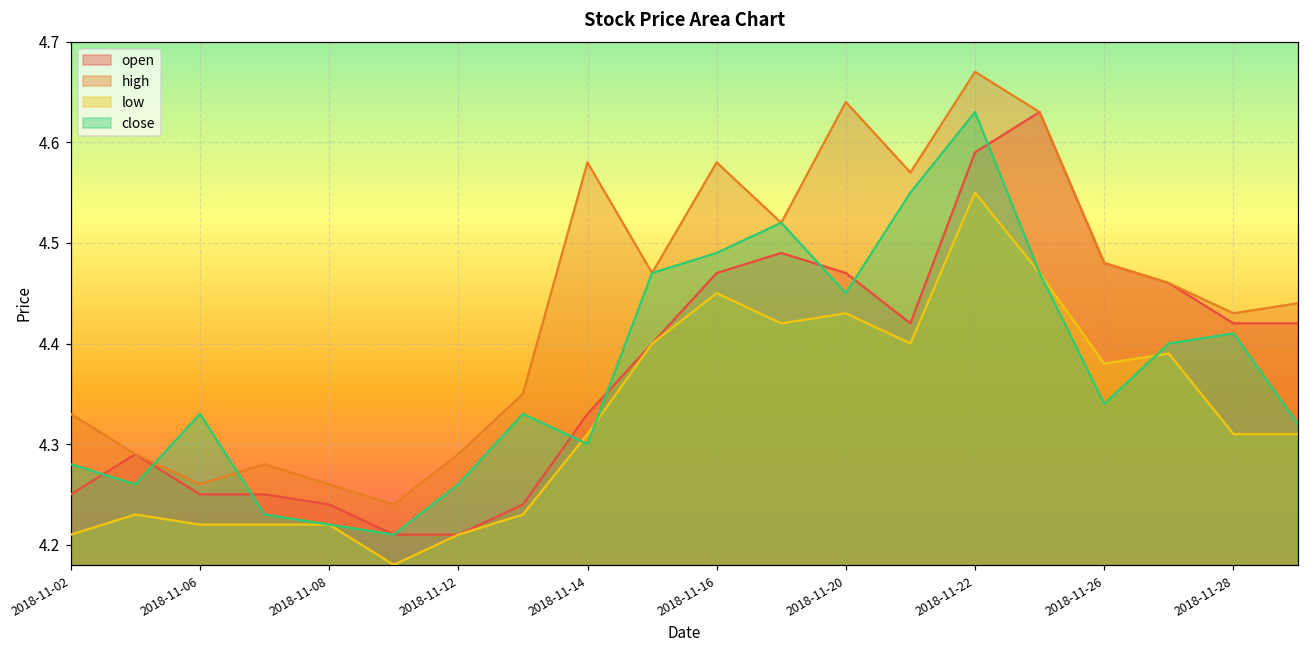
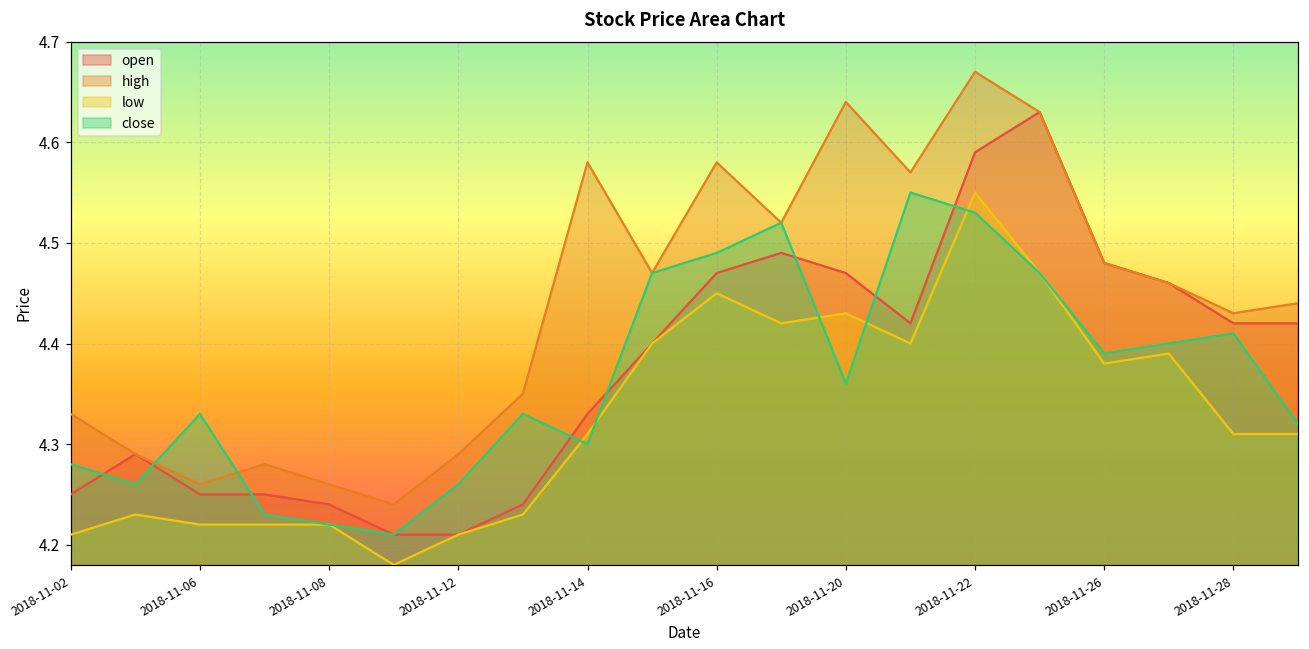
  {
    "close": {
      "2018-11-02": 4.28,
      "2018-11-06": 4.33,
      "2018-11-12": 4.26,
      "2018-11-14": 4.30,
      "2018-11-16": 4.49,
-     "2018-11-20": 4.45,
-     "2018-11-22": 4.63,
-     "2018-11-26": 4.34,
+     "2018-11-20": 4.36,
+     "2018-11-22": 4.53,
+     "2018-11-26": 4.39,
      "2018-11-28": 4.41
    }
  }
